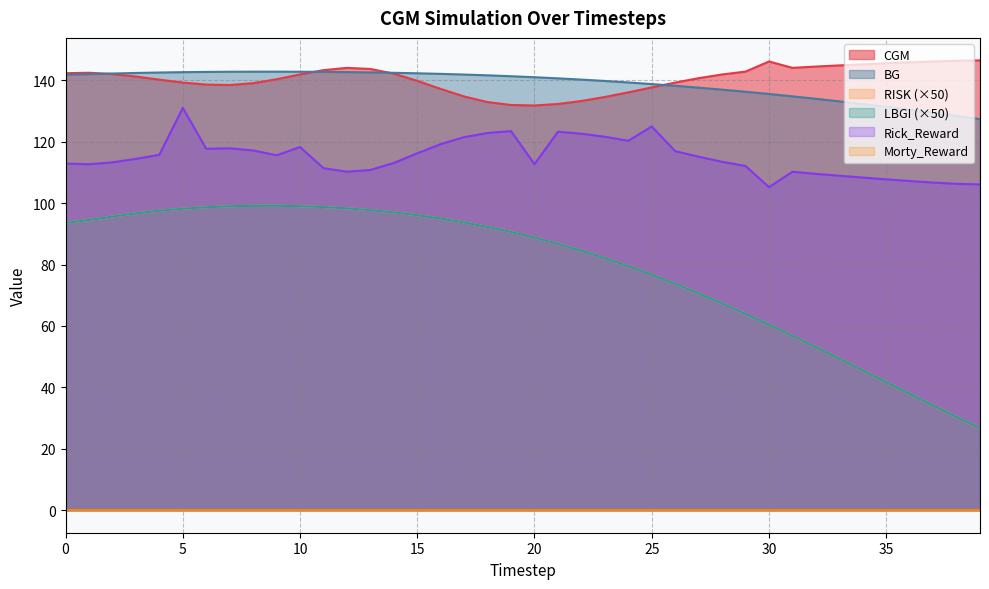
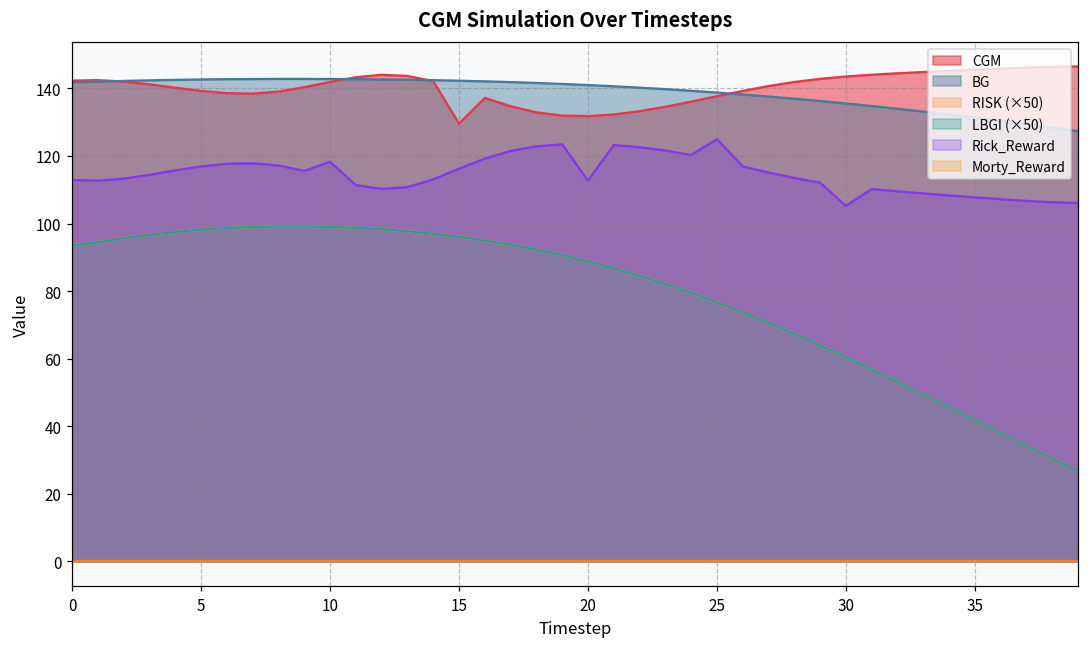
  {
    "CGM": {
      "5": 139,
      "10": 142,
-     "15": 140,
+     "15": 130,
      "20": 132,
      "25": 138,
-     "30": 146
+     "30": 144
    },
    "Rick_Reward": {
      "0": 113,
-     "5": 131,
+     "5": 117,
      "10": 118,
      "15": 116,
      "20": 113,
      "25": 125,
      "30": 105,
      "35": 108
    },
    "Morty_Reward": {
      "0": 0,
      "5": 0,
      "10": 0,
      "15": 0,
      "20": 0,
      "25": 0,
      "30": 0,
      "35": 0
    }
  }
